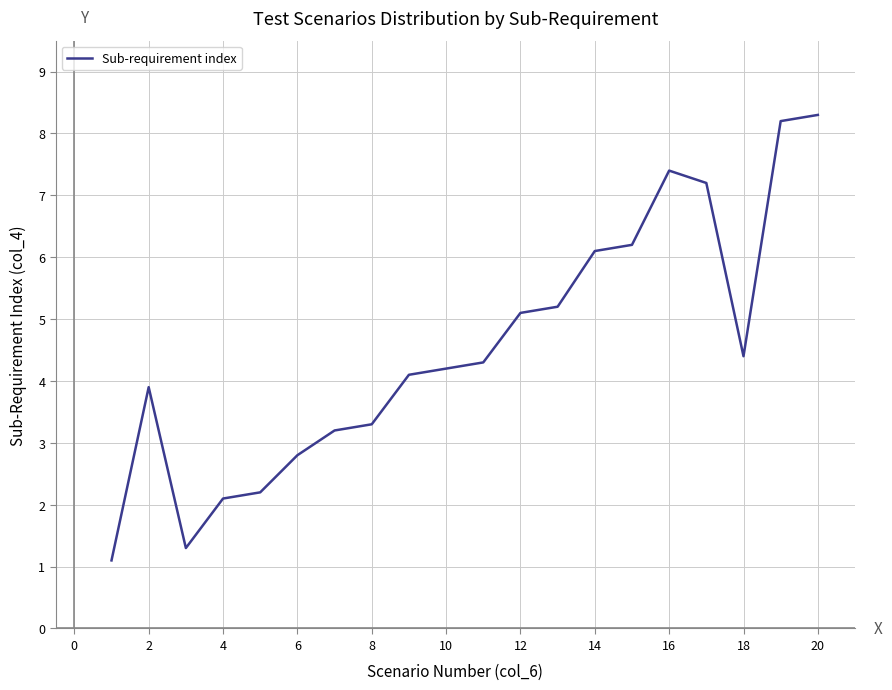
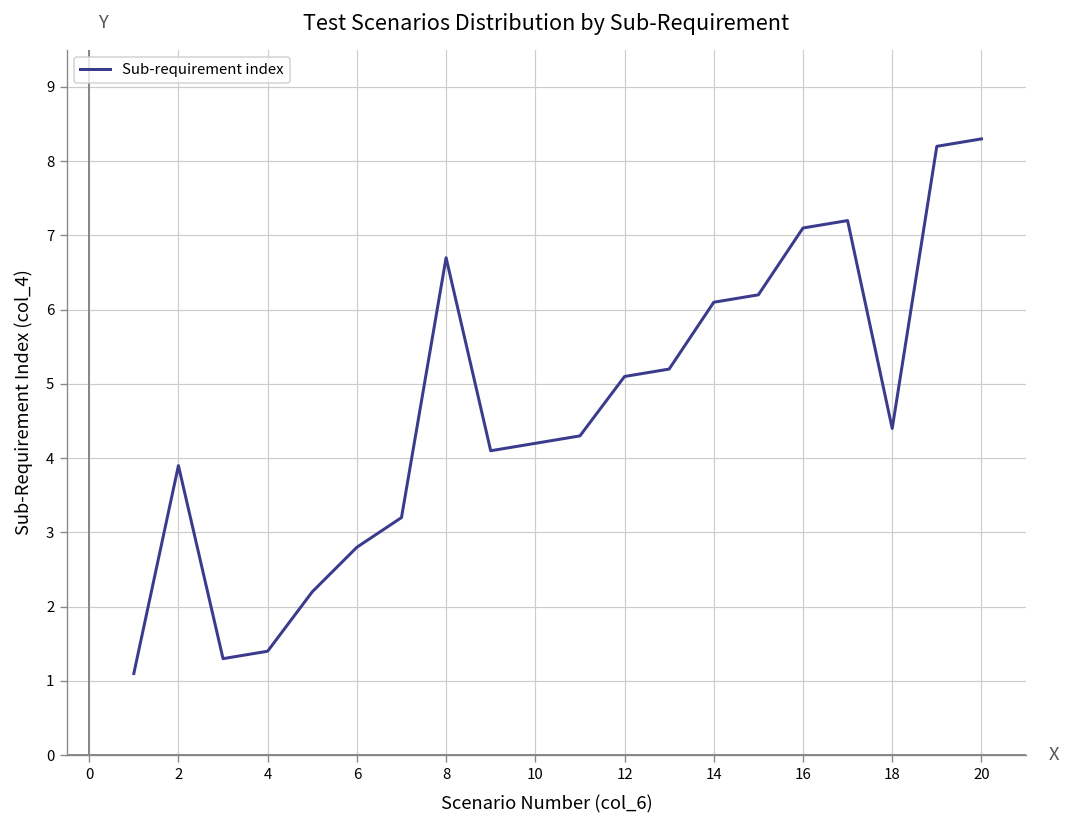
  {
    "2": 3.9,
-   "4": 2.1,
+   "4": 1.4,
    "6": 2.8,
-   "8": 3.3,
+   "8": 6.7,
    "10": 4.2,
    "12": 5.1,
    "14": 6.1,
-   "16": 7.4,
+   "16": 7.1,
    "18": 4.4,
    "20": 8.3
  }
